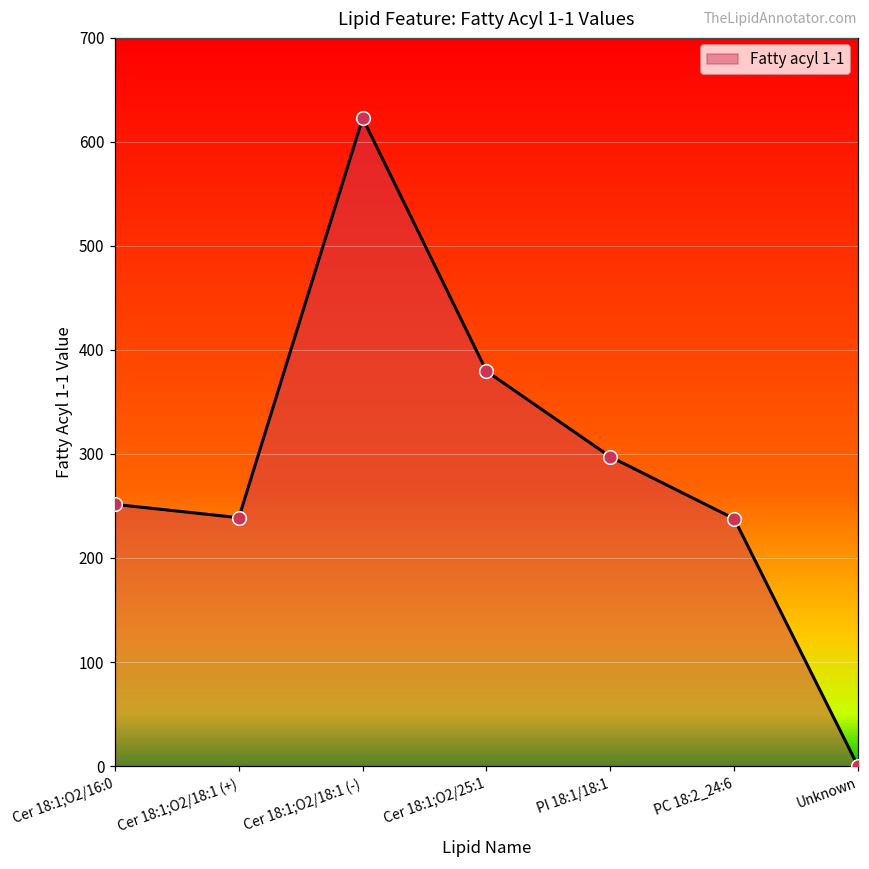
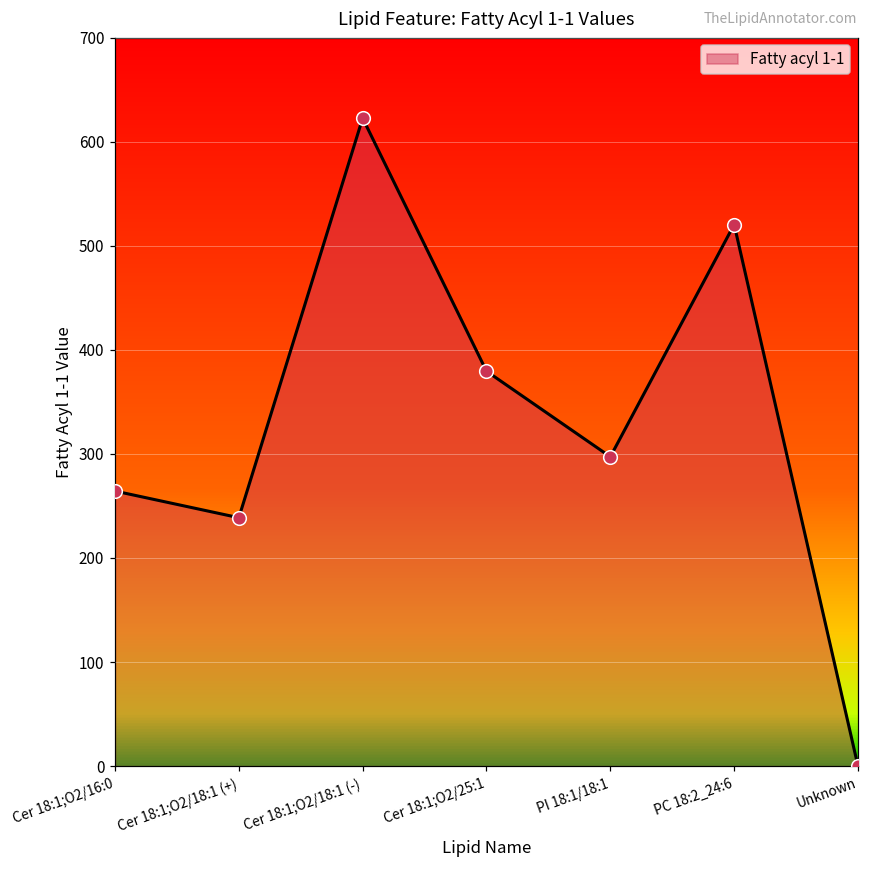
  {
-   "Cer 18:1;O2/16:0": 250,
+   "Cer 18:1;O2/16:0": 260,
    "Cer 18:1;O2/18:1 (+)": 240,
    "Cer 18:1;O2/18:1 (-)": 620,
    "Cer 18:1;O2/25:1": 380,
    "PI 18:1/18:1": 300,
-   "PC 18:2_24:6": 240,
+   "PC 18:2_24:6": 520,
    "Unknown": 0
  }
